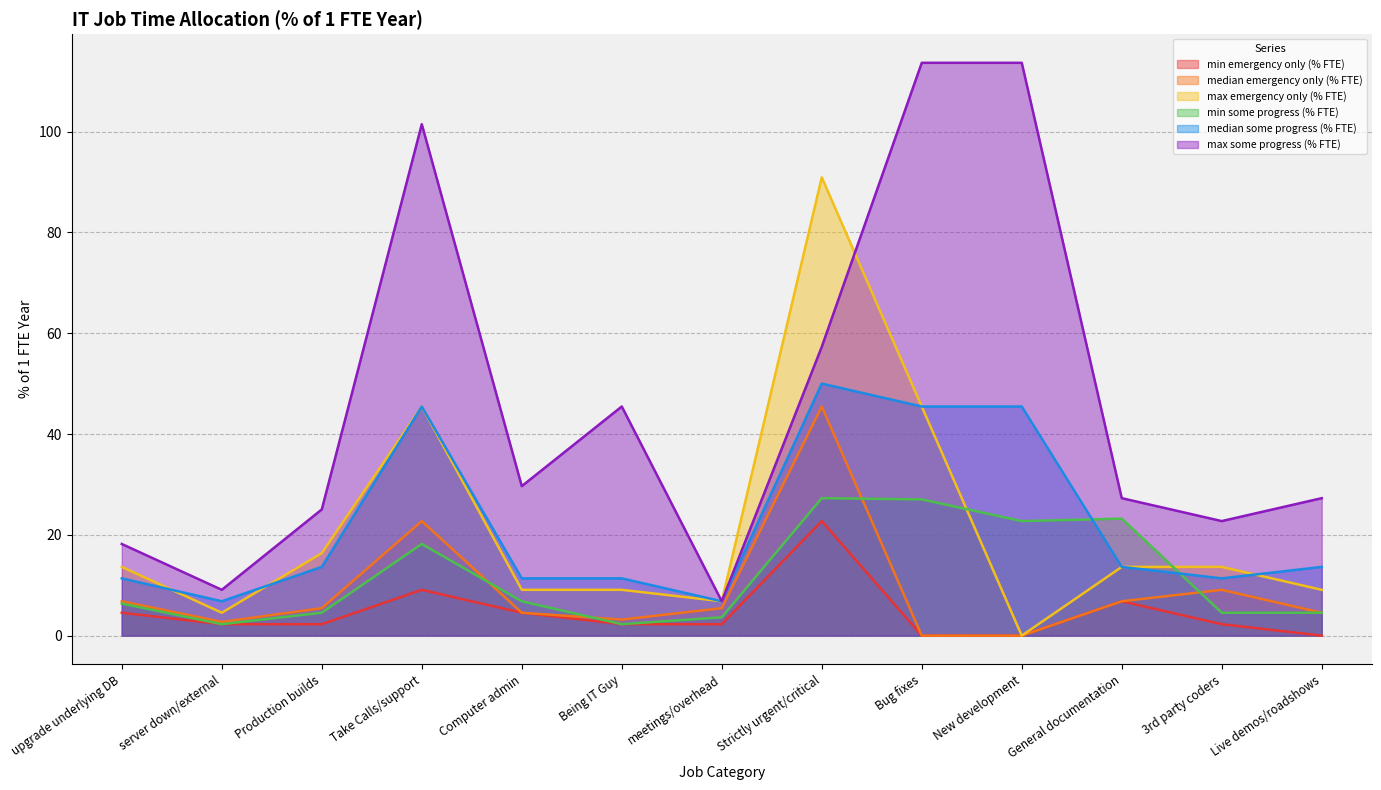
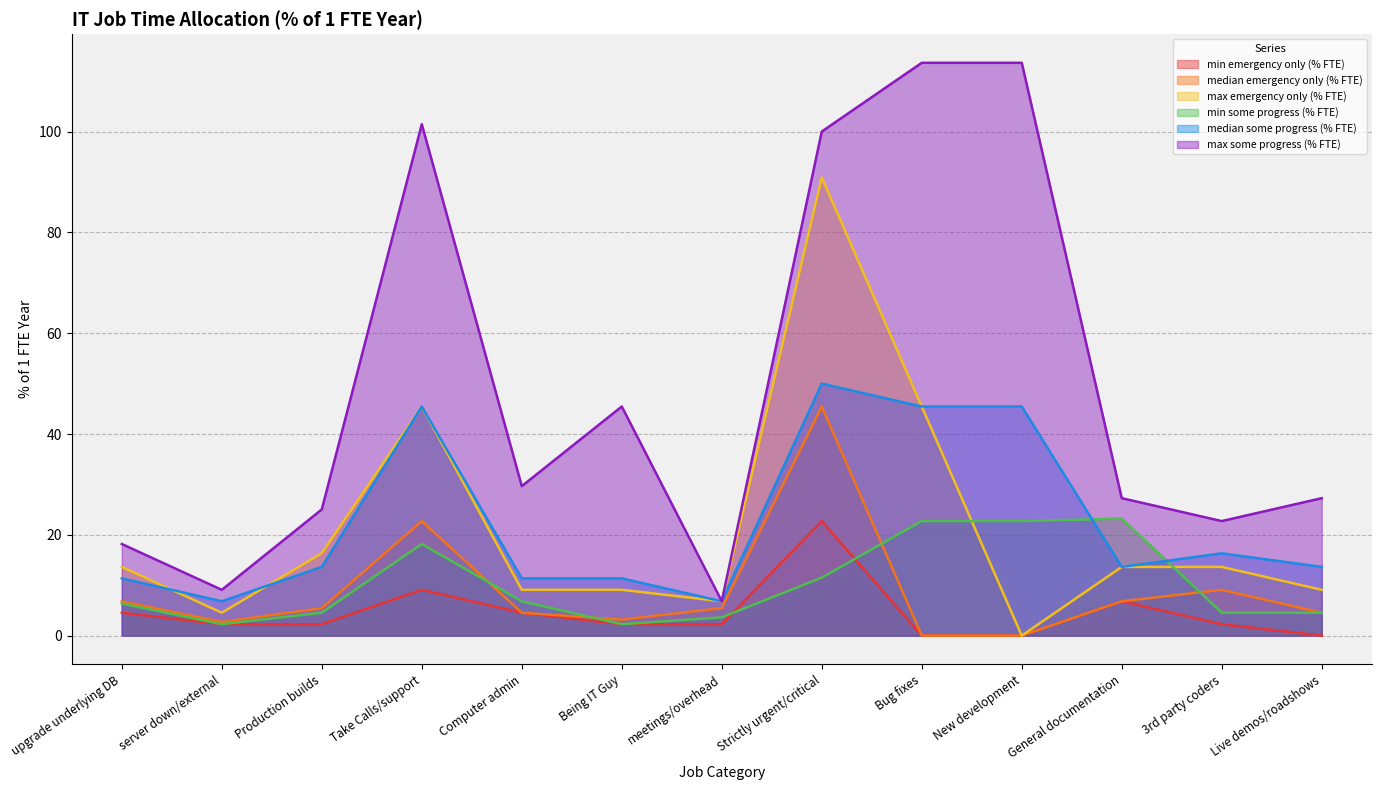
  {
    "min some progress (% FTE)": {
      "Production builds": 5,
      "Take Calls/support": 18,
      "Computer admin": 7,
      "meetings/overhead": 4,
-     "Strictly urgent/critical": 27,
-     "Bug fixes": 27,
+     "Strictly urgent/critical": 12,
+     "Bug fixes": 23,
      "New development": 23,
      "General documentation": 23,
      "3rd party coders": 5
    },
    "median some progress (% FTE)": {
      "upgrade underlying DB": 11,
      "server down/external": 7,
      "Production builds": 14,
      "Computer admin": 11,
      "Being IT Guy": 11,
      "Strictly urgent/critical": 50,
      "New development": 45,
-     "3rd party coders": 11,
+     "3rd party coders": 16,
      "Live demos/roadshows": 14
    },
    "max some progress (% FTE)": {
      "upgrade underlying DB": 18,
      "server down/external": 9,
      "Production builds": 25,
      "Take Calls/support": 101,
      "Computer admin": 30,
      "Being IT Guy": 45,
-     "Strictly urgent/critical": 57,
+     "Strictly urgent/critical": 100,
      "Bug fixes": 114,
      "New development": 114,
      "General documentation": 27,
      "3rd party coders": 23,
      "Live demos/roadshows": 27
    }
  }
